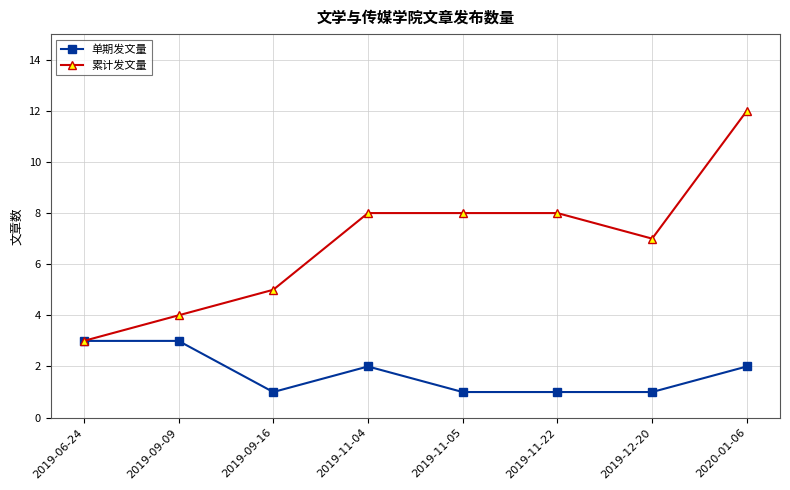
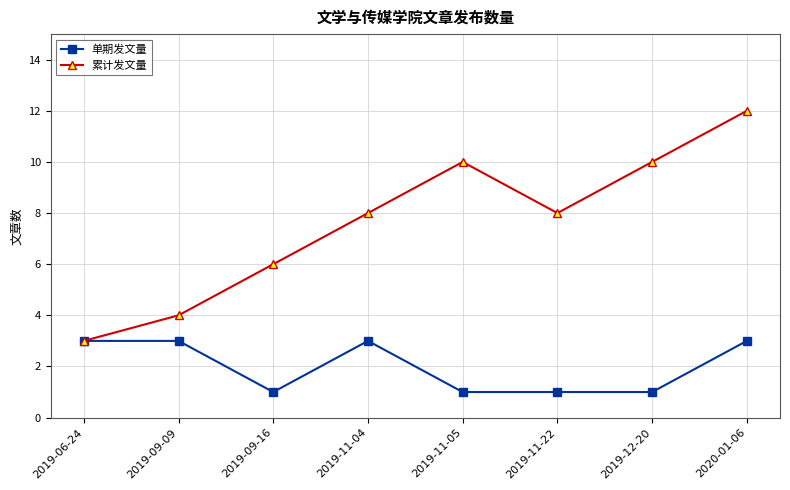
  {
    "单期发文量": {
      "2019-09-09": 3,
      "2019-09-16": 1,
-     "2019-11-04": 2,
+     "2019-11-04": 3,
      "2019-11-05": 1,
      "2019-11-22": 1,
      "2019-12-20": 1,
-     "2020-01-06": 2
+     "2020-01-06": 3
    },
    "累计发文量": {
      "2019-09-09": 4,
-     "2019-09-16": 5,
+     "2019-09-16": 6,
      "2019-11-04": 8,
-     "2019-11-05": 8,
+     "2019-11-05": 10,
      "2019-11-22": 8,
-     "2019-12-20": 7,
+     "2019-12-20": 10,
      "2020-01-06": 12
    }
  }
